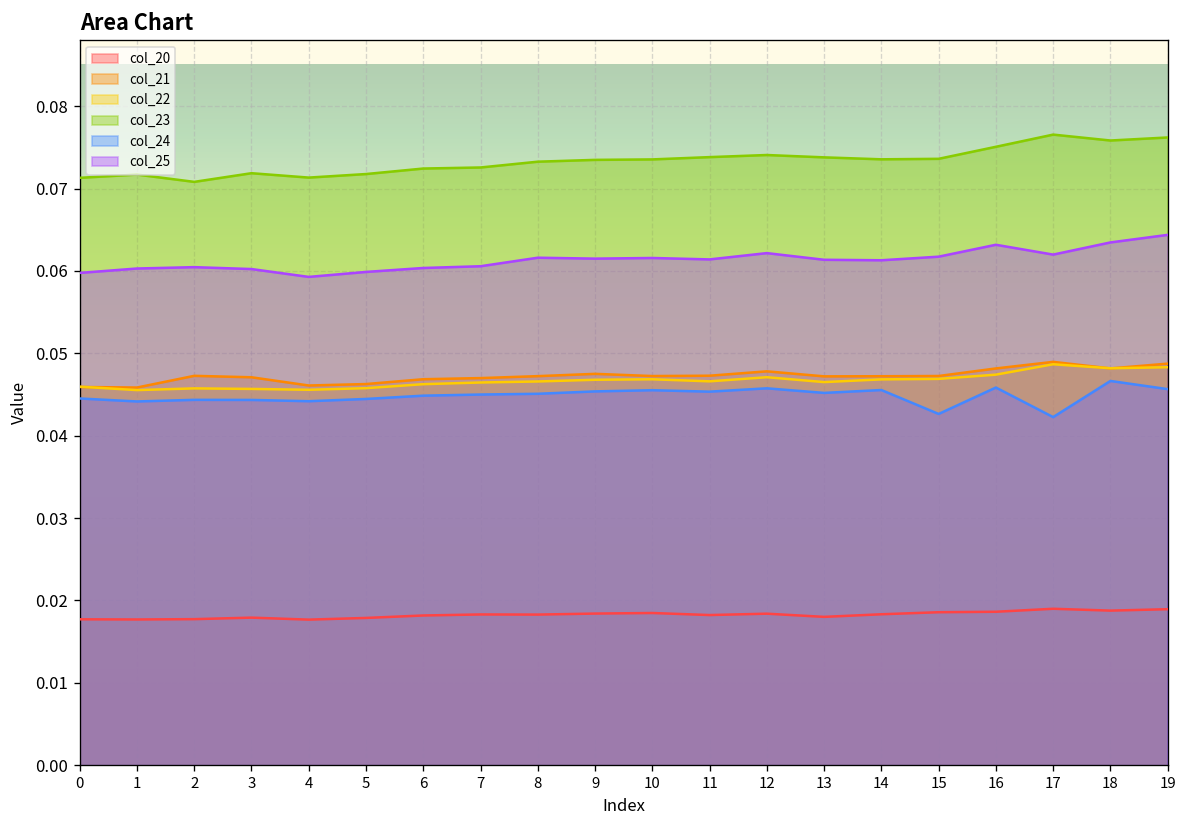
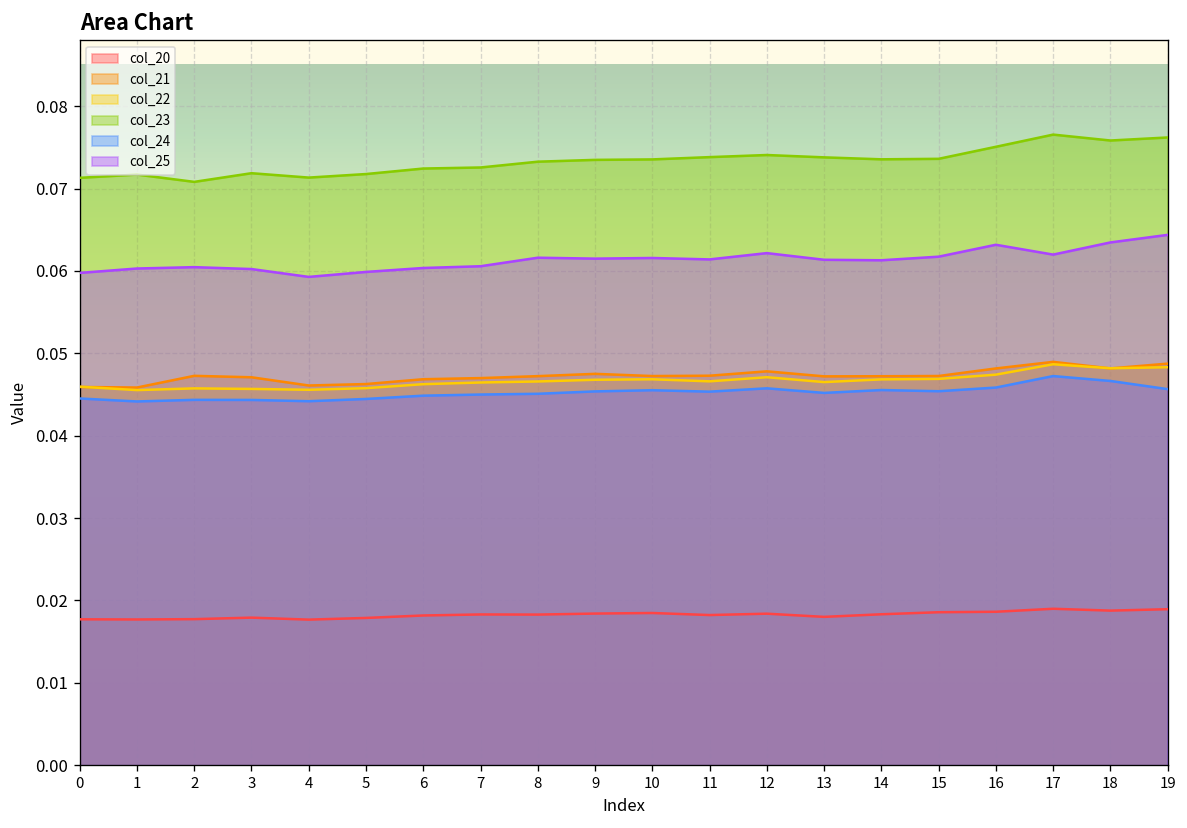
  {
    "col_23": {
      "0": 0.071,
      "1": 0.072,
      "2": 0.071,
      "3": 0.072,
      "4": 0.071,
      "5": 0.072,
      "6": 0.072,
      "7": 0.073,
      "8": 0.073,
      "9": 0.073,
      "10": 0.074,
      "11": 0.074,
      "12": 0.074,
      "13": 0.074,
      "14": 0.074,
      "15": 0.074,
      "16": 0.075,
      "17": 0.077,
      "18": 0.076,
      "19": 0.076
    },
    "col_24": {
      "0": 0.045,
      "1": 0.044,
      "2": 0.044,
      "3": 0.044,
      "4": 0.044,
      "5": 0.044,
      "6": 0.045,
      "7": 0.045,
      "8": 0.045,
      "9": 0.045,
      "10": 0.046,
      "11": 0.045,
      "12": 0.046,
      "13": 0.045,
      "14": 0.046,
-     "15": 0.043,
+     "15": 0.045,
      "16": 0.046,
-     "17": 0.042,
+     "17": 0.047,
      "18": 0.047,
      "19": 0.046
    },
    "col_25": {
      "0": 0.060,
      "1": 0.060,
      "2": 0.060,
      "3": 0.060,
      "4": 0.059,
      "5": 0.060,
      "6": 0.060,
      "7": 0.061,
      "8": 0.062,
      "9": 0.061,
      "10": 0.062,
      "11": 0.061,
      "12": 0.062,
      "13": 0.061,
      "14": 0.061,
      "15": 0.062,
      "16": 0.063,
      "17": 0.062,
      "18": 0.063,
      "19": 0.064
    }
  }
